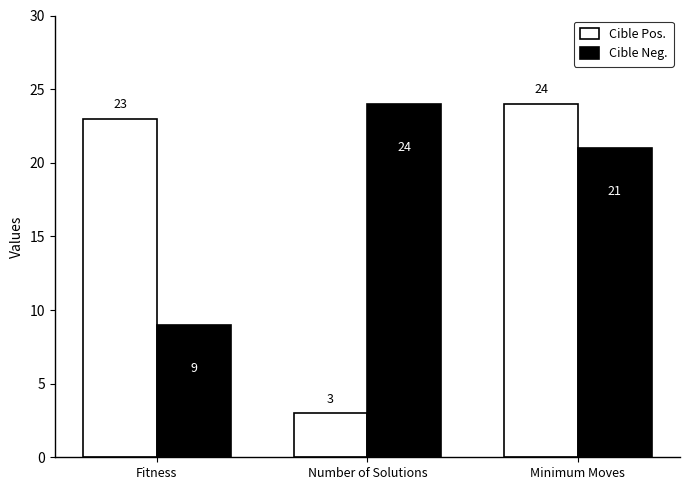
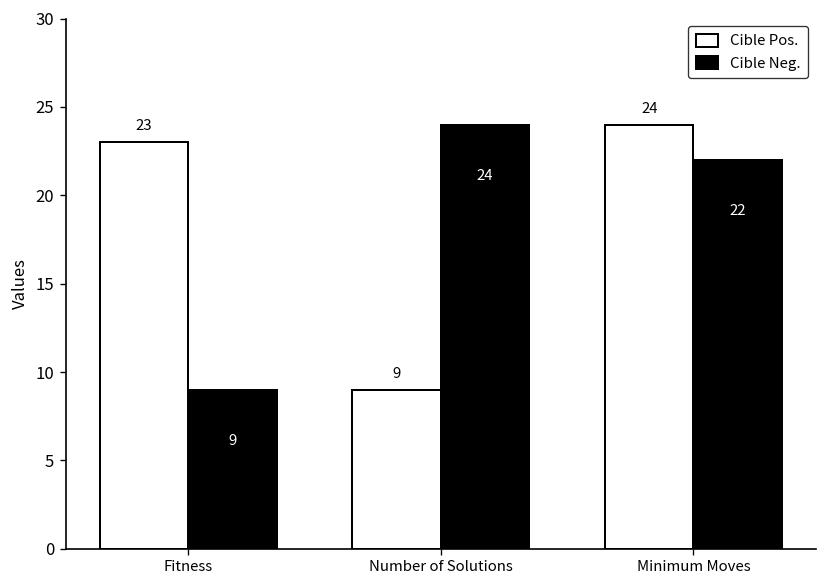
  {
    "Cible Pos.": {
      "Fitness": 23,
-     "Number of Solutions": 3,
+     "Number of Solutions": 9,
      "Minimum Moves": 24
    },
    "Cible Neg.": {
      "Fitness": 9,
      "Number of Solutions": 24,
-     "Minimum Moves": 21
+     "Minimum Moves": 22
    }
  }
